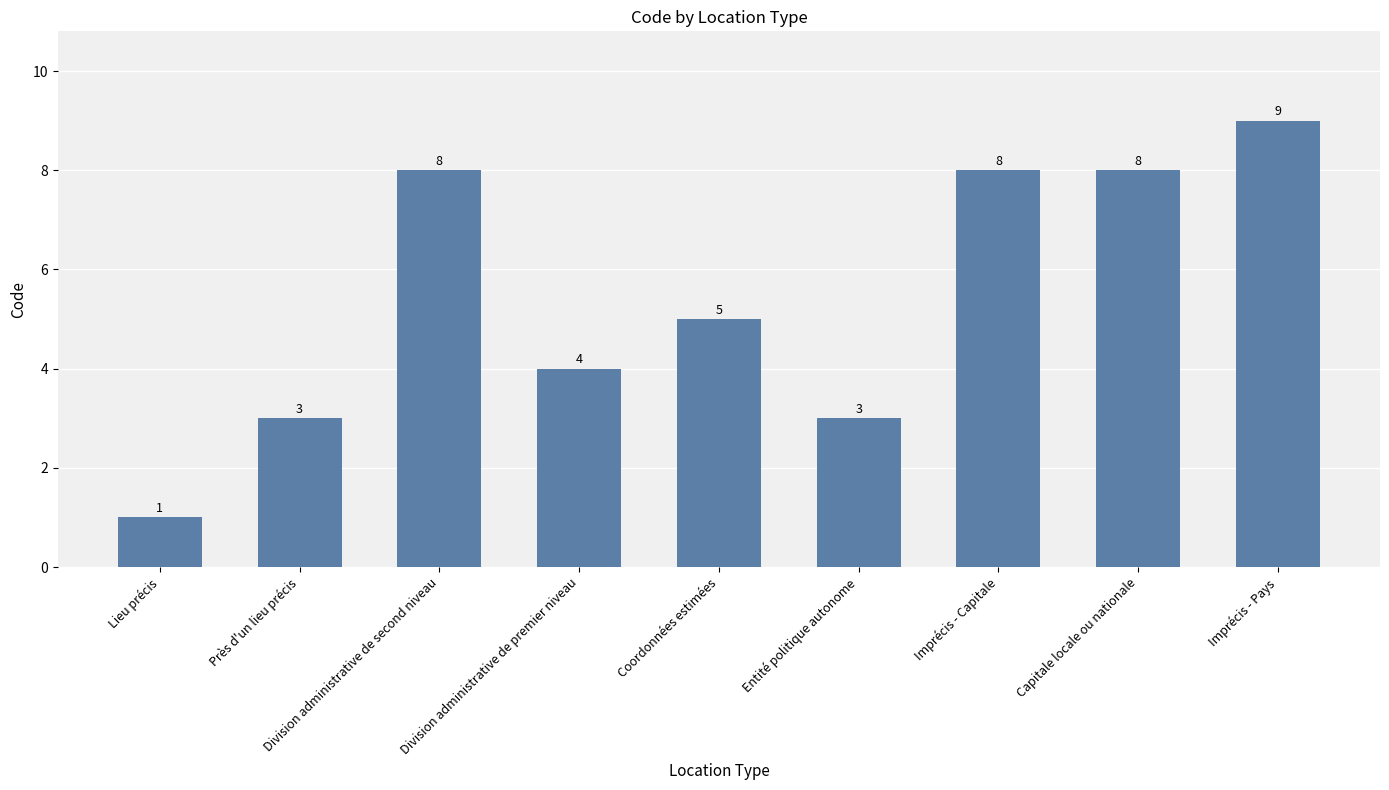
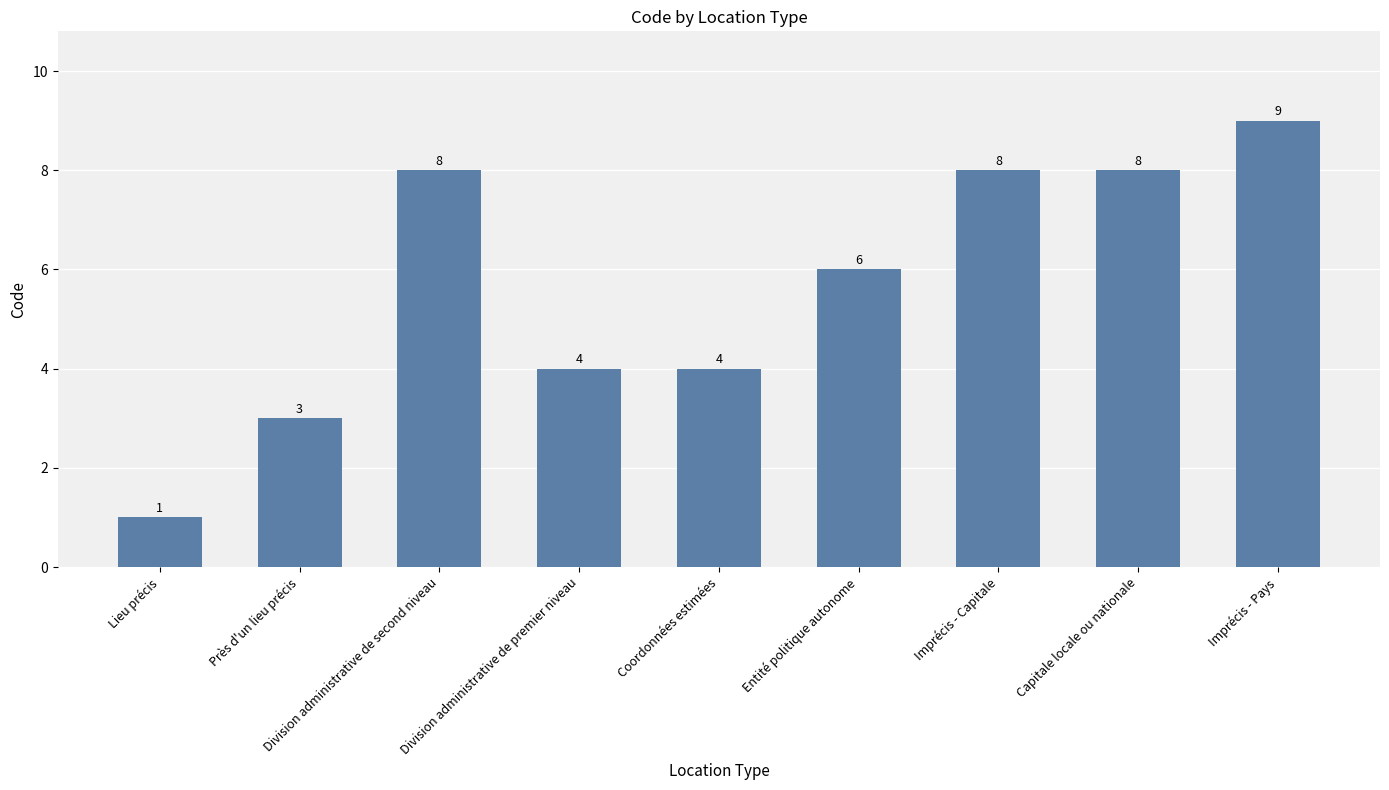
  {
    "Lieu précis": 1,
    "Près d'un lieu précis": 3,
    "Division administrative de second niveau": 8,
    "Division administrative de premier niveau": 4,
-   "Coordonnées estimées": 5,
-   "Entité politique autonome": 3,
+   "Coordonnées estimées": 4,
+   "Entité politique autonome": 6,
    "Imprécis - Capitale": 8,
    "Capitale locale ou nationale": 8,
    "Imprécis - Pays": 9
  }
